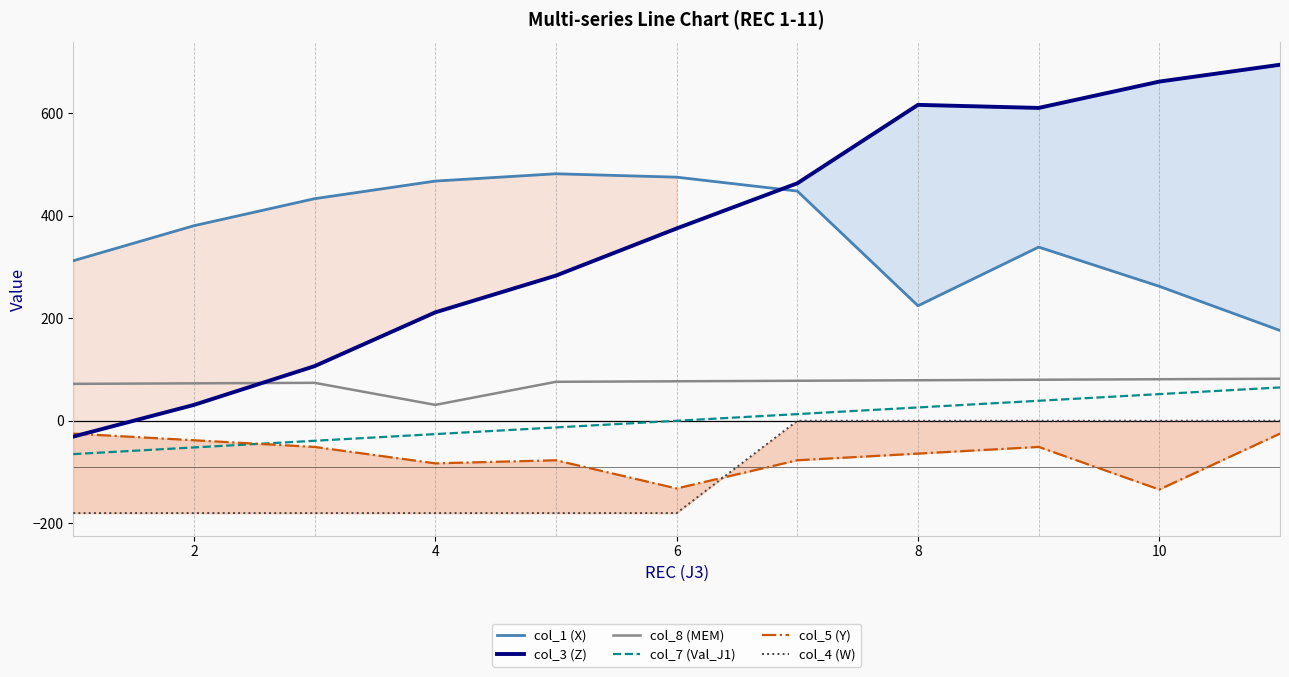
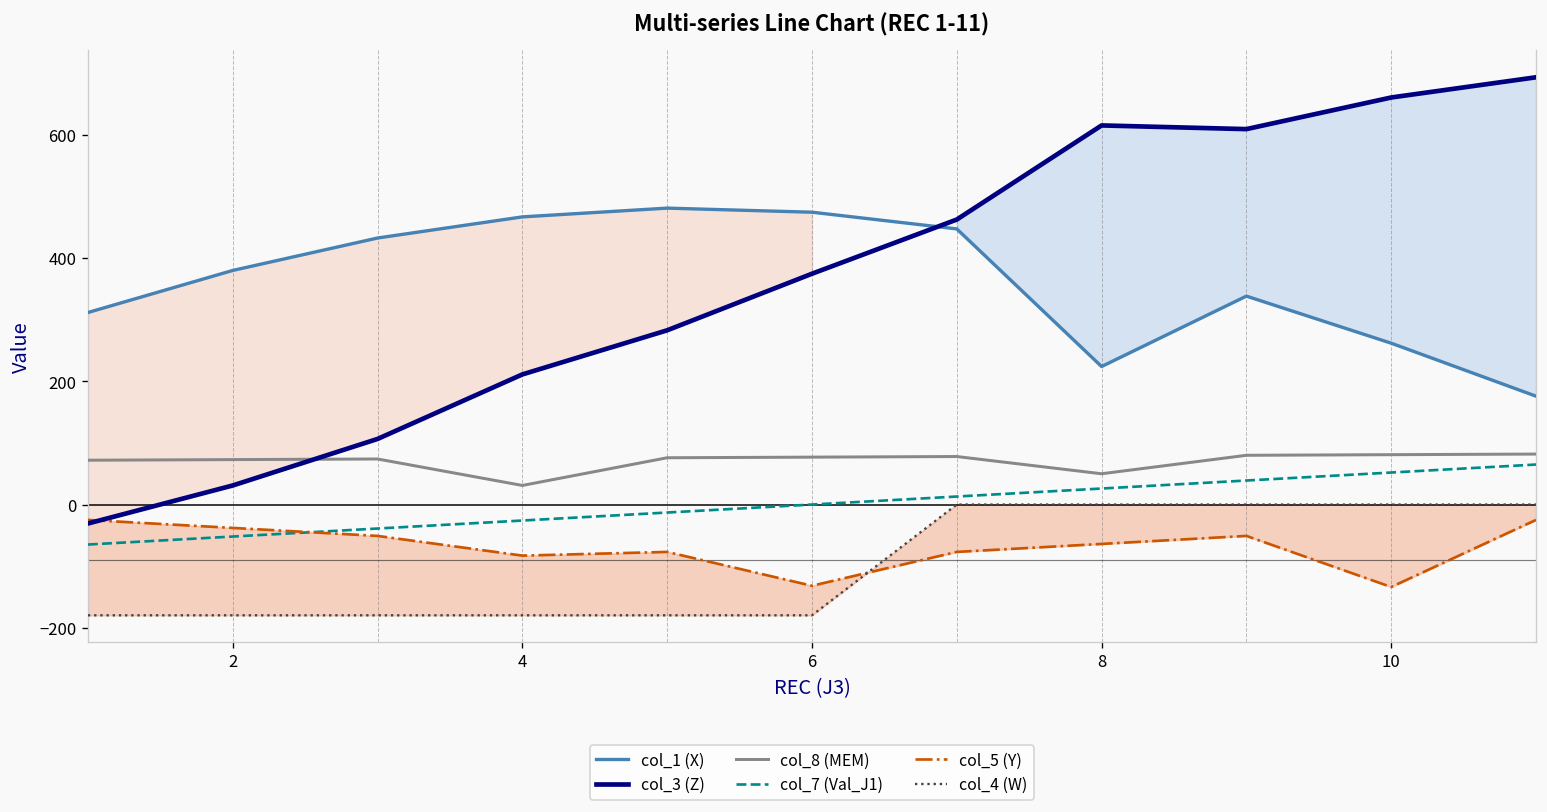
  {
    "col_1 (X)": {
      "8": 220,
      "10": 260
    },
    "col_3 (Z)": {
      "2": 30,
      "4": 210,
      "6": 380
    },
    "col_8 (MEM)": {
      "2": 70,
      "4": 30,
      "6": 80,
-     "8": 80,
+     "8": 50,
      "10": 80
    },
    "col_7 (Val_J1)": {
      "2": -50,
      "4": -30,
      "6": 0,
      "8": 30,
      "10": 50
    },
    "col_5 (Y)": {
      "8": -60,
      "10": -130
    },
    "col_4 (W)": {
      "2": -180,
      "4": -180,
      "6": -180
    }
  }
